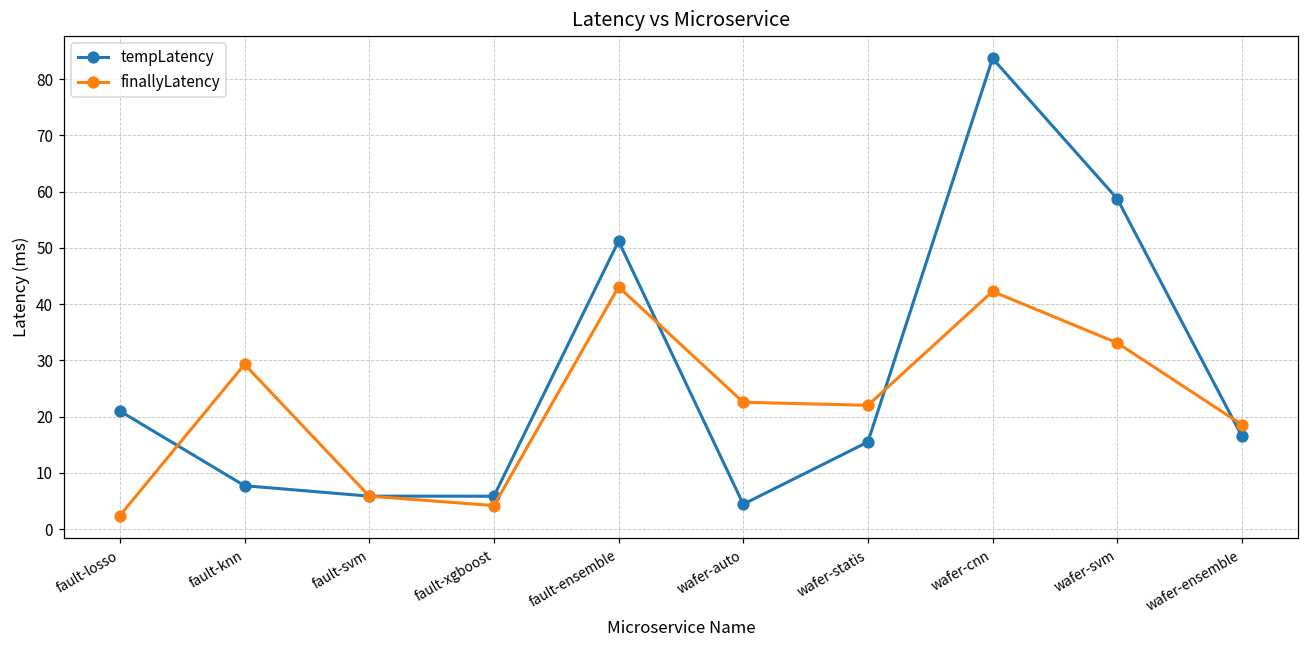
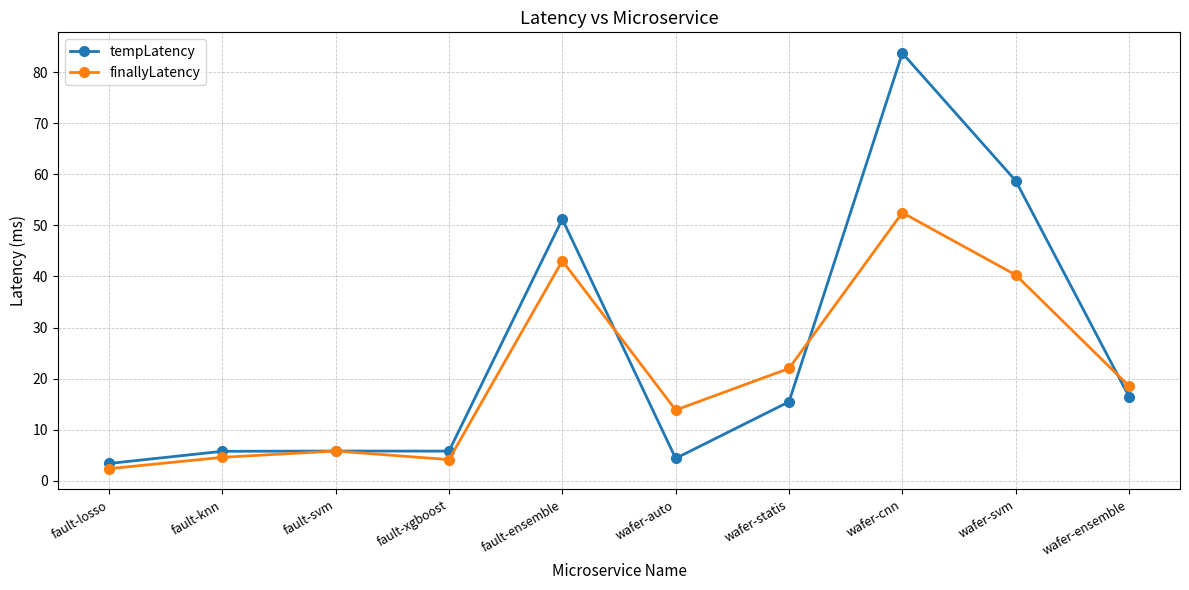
  {
    "tempLatency": {
-     "fault-losso": 21,
-     "fault-knn": 8,
+     "fault-losso": 3,
+     "fault-knn": 6,
      "fault-xgboost": 6,
      "fault-ensemble": 51,
      "wafer-auto": 4,
      "wafer-statis": 15,
      "wafer-cnn": 84,
      "wafer-svm": 59,
      "wafer-ensemble": 17
    },
    "finallyLatency": {
      "fault-losso": 2,
-     "fault-knn": 29,
+     "fault-knn": 5,
      "fault-xgboost": 4,
      "fault-ensemble": 43,
-     "wafer-auto": 23,
+     "wafer-auto": 14,
      "wafer-statis": 22,
-     "wafer-cnn": 42,
-     "wafer-svm": 33,
+     "wafer-cnn": 52,
+     "wafer-svm": 40,
      "wafer-ensemble": 19
    }
  }
